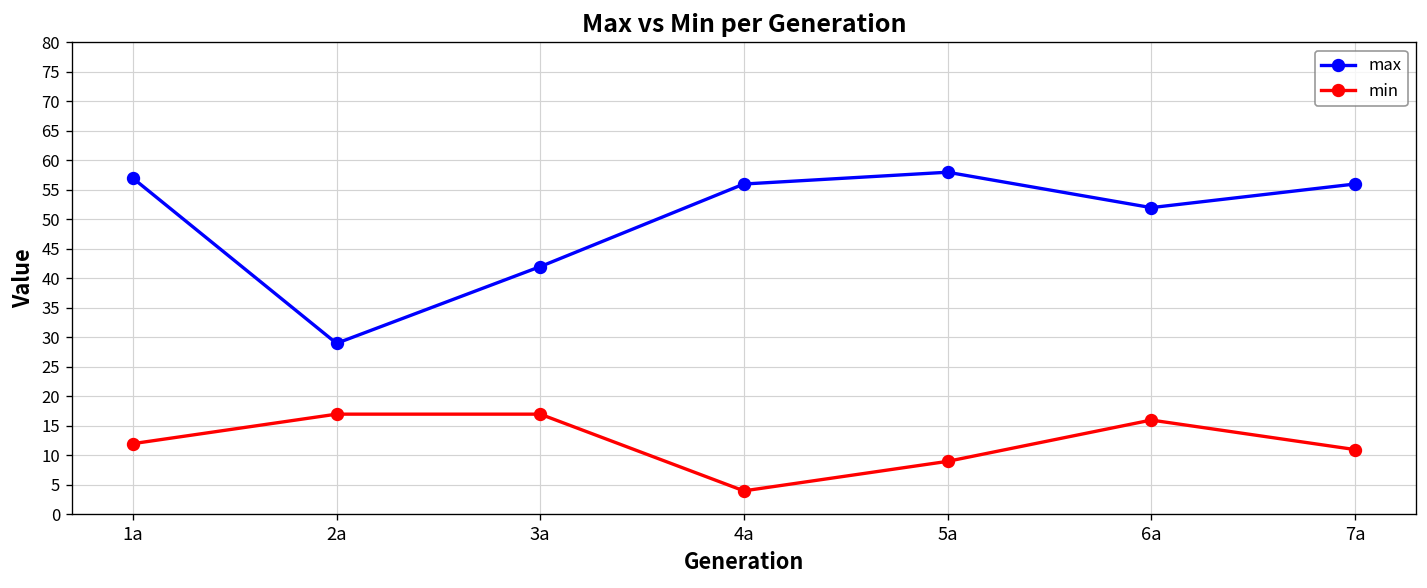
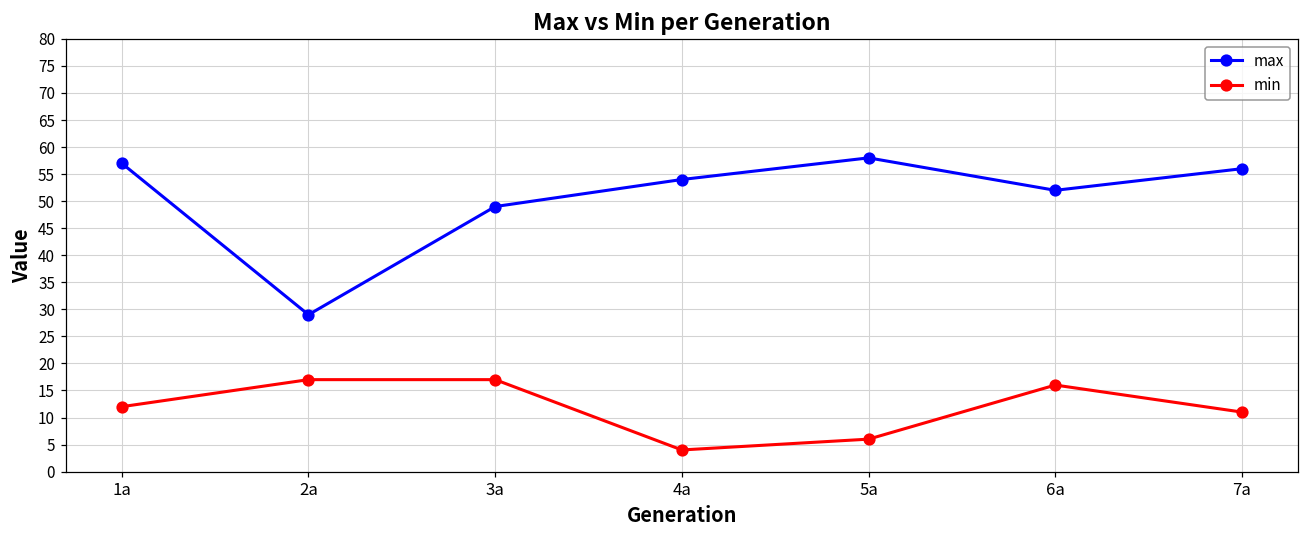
  {
    "max": {
      "1a": 57,
      "2a": 29,
-     "3a": 42,
-     "4a": 56,
+     "3a": 49,
+     "4a": 54,
      "5a": 58,
      "6a": 52,
      "7a": 56
    },
    "min": {
      "1a": 12,
      "2a": 17,
      "3a": 17,
      "4a": 4,
-     "5a": 9,
+     "5a": 6,
      "6a": 16,
      "7a": 11
    }
  }
